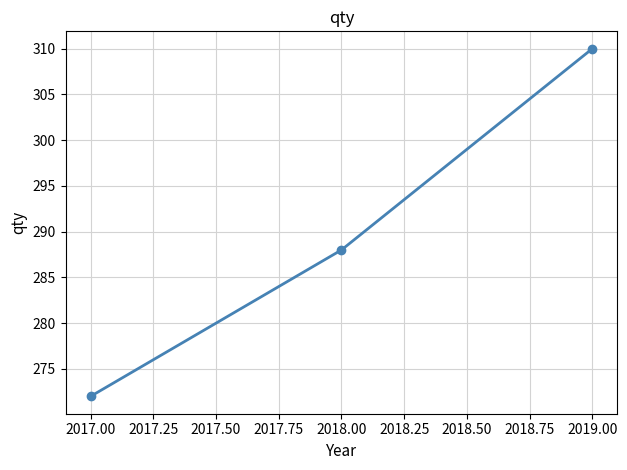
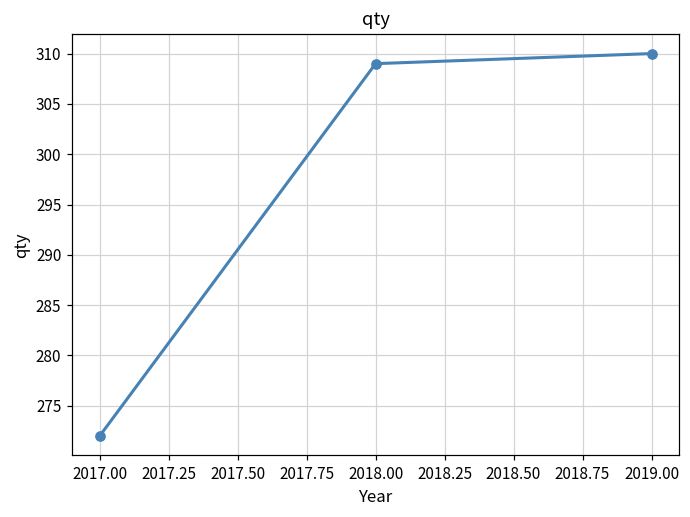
  {
    "2017.00": 272,
-   "2018.00": 288,
+   "2018.00": 309,
    "2019.00": 310
  }
